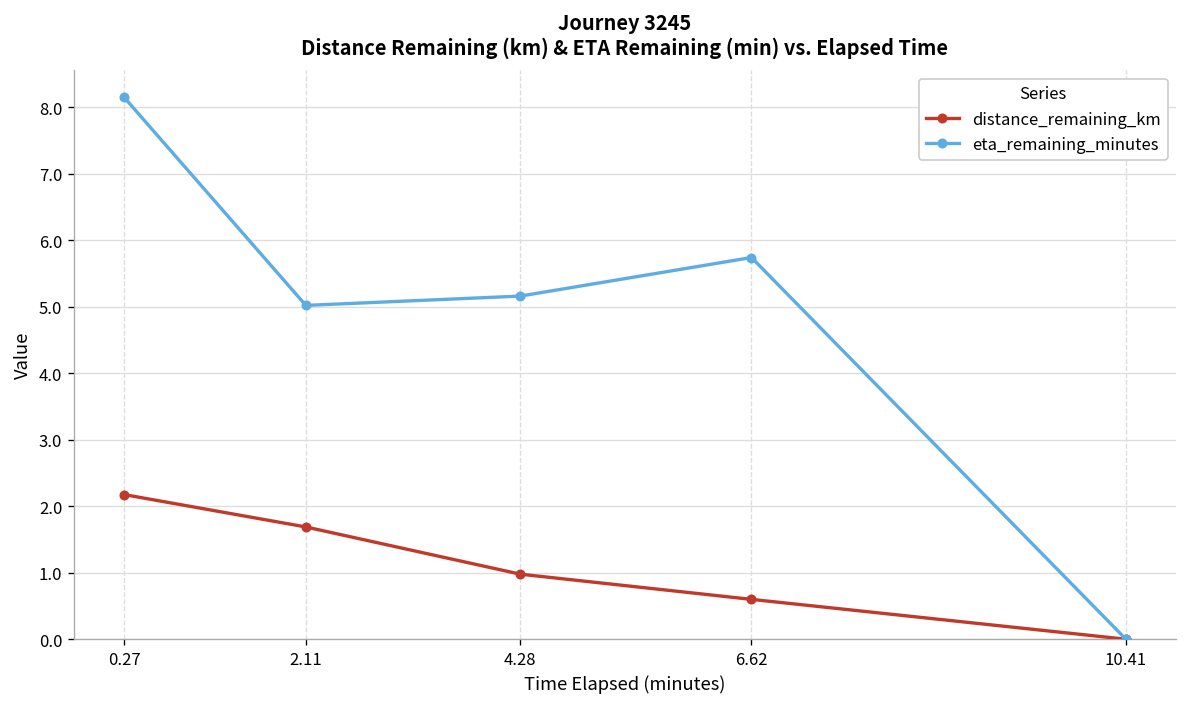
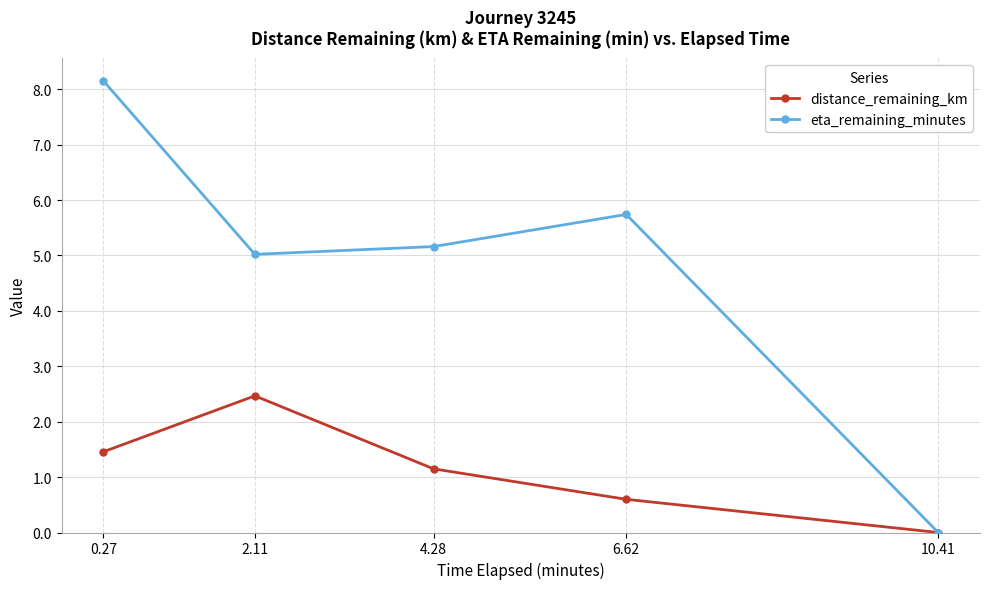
  {
    "distance_remaining_km": {
-     "0.27": 2.2,
-     "2.11": 1.7,
-     "4.28": 1.0,
+     "0.27": 1.5,
+     "2.11": 2.5,
+     "4.28": 1.1,
      "6.62": 0.6
    },
    "eta_remaining_minutes": {
      "0.27": 8.2,
      "2.11": 5.0,
      "4.28": 5.2,
      "6.62": 5.7
    }
  }
